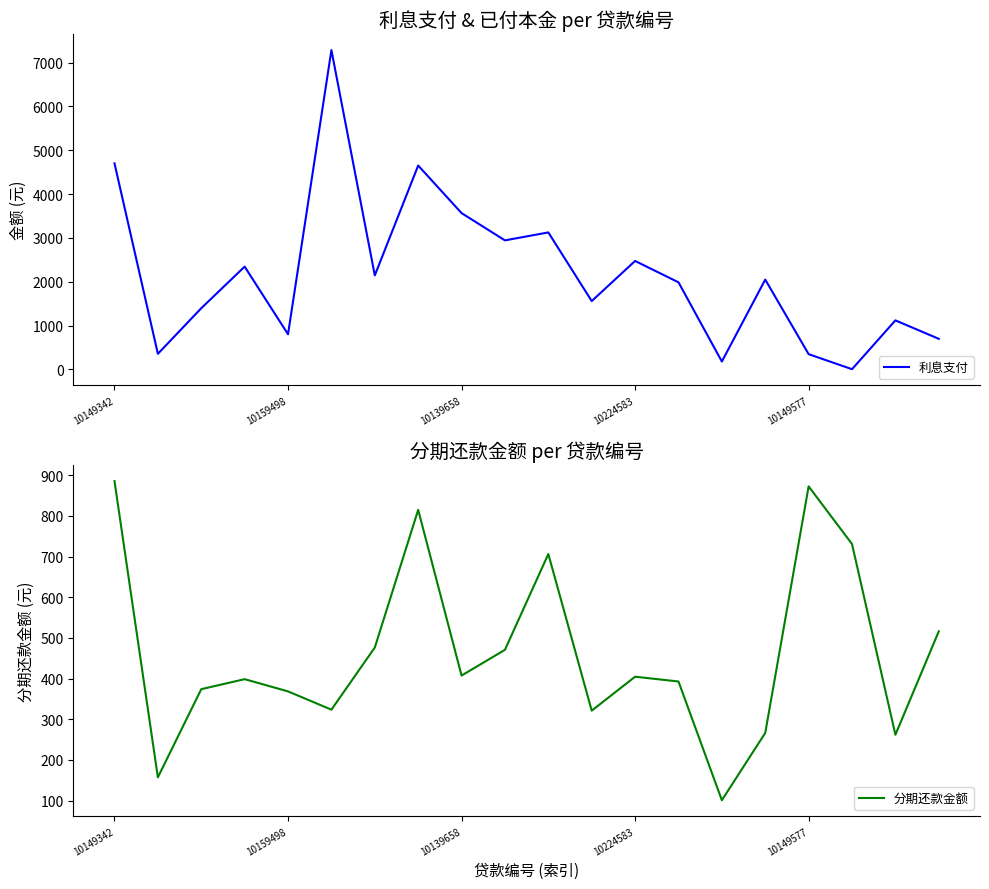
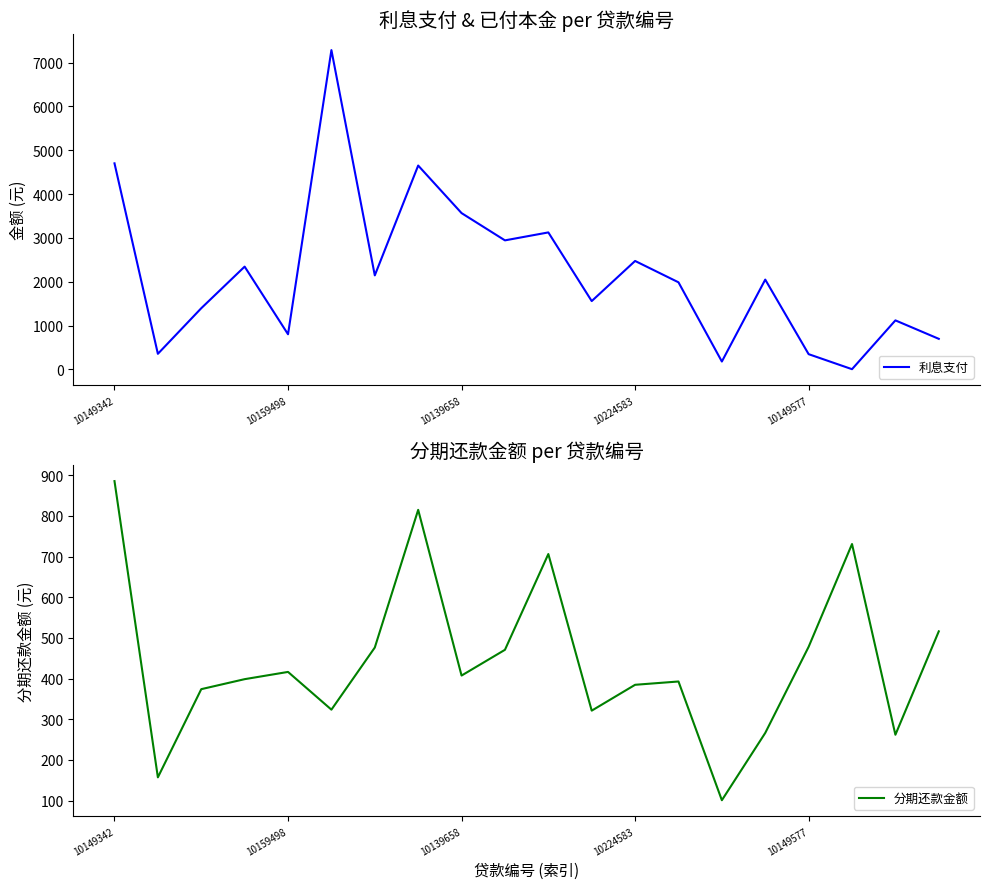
  {
    "利息支付 & 已付本金 per 贷款编号": {
      "10149342": 4700,
      "10159498": 800,
      "10139658": 3600,
      "10224583": 2500,
      "10149577": 300
    },
    "分期还款金额 per 贷款编号": {
      "10149342": 890,
-     "10159498": 370,
+     "10159498": 420,
      "10139658": 410,
-     "10224583": 400,
-     "10149577": 870
+     "10224583": 380,
+     "10149577": 480
    }
  }
